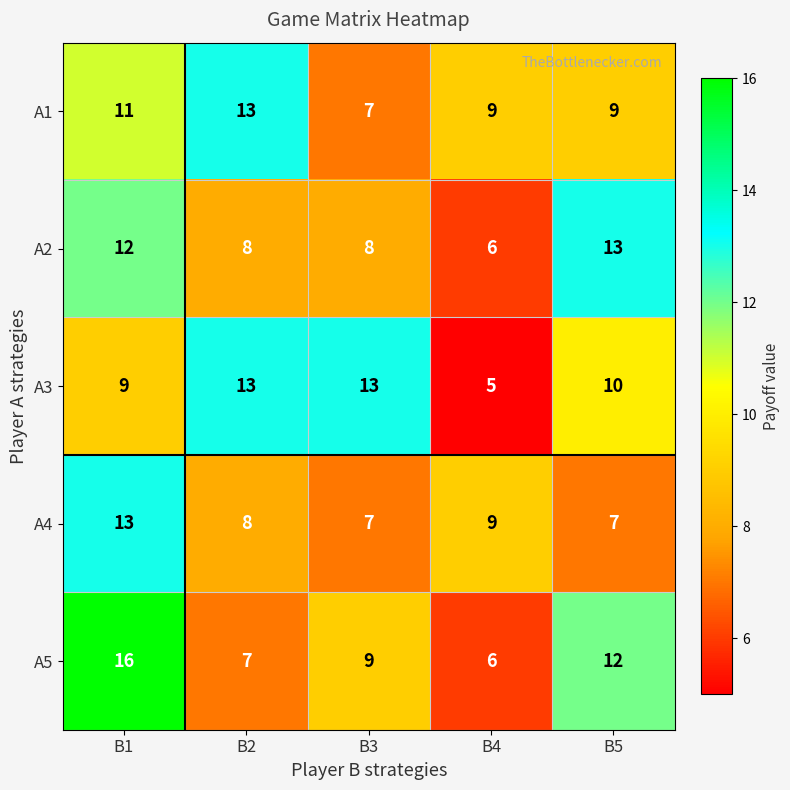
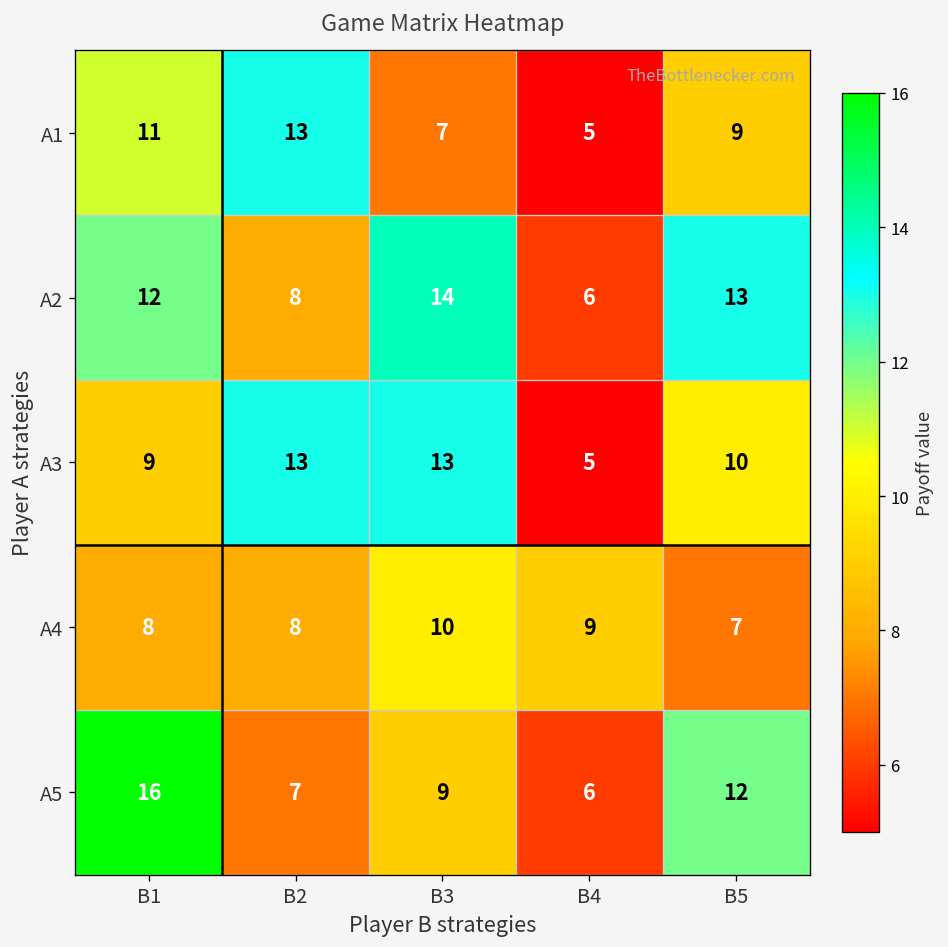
  {
    "A1": {
      "B1": 11,
      "B2": 13,
      "B3": 7,
-     "B4": 9
+     "B4": 5
    },
    "A2": {
      "B1": 12,
      "B2": 8,
-     "B3": 8,
+     "B3": 14,
      "B4": 6,
      "B5": 13
    },
    "A3": {
      "B1": 9,
      "B2": 13,
      "B3": 13,
      "B4": 5,
      "B5": 10
    },
    "A4": {
-     "B1": 13,
+     "B1": 8,
      "B2": 8,
-     "B3": 7,
+     "B3": 10,
      "B4": 9,
      "B5": 7
    },
    "A5": {
      "B1": 16,
      "B2": 7,
      "B3": 9,
      "B4": 6,
      "B5": 12
    }
  }
